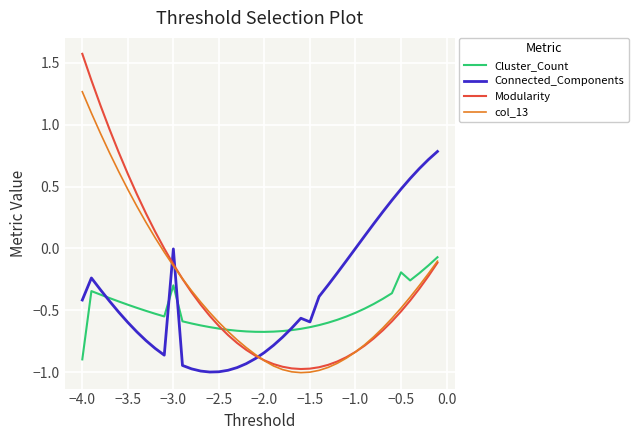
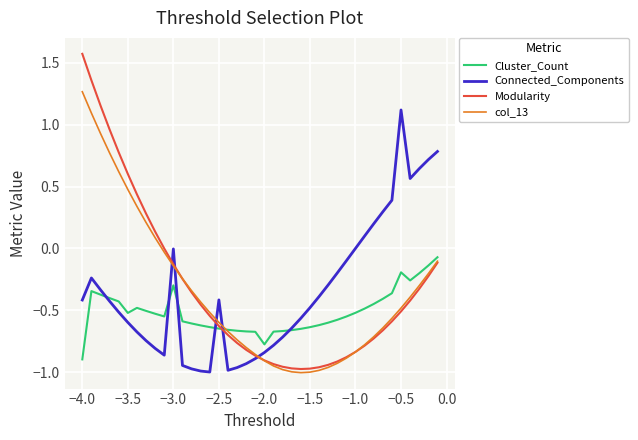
  {
    "Cluster_Count": {
      "−4.0": -0.90,
-     "−3.5": -0.46,
+     "−3.5": -0.52,
      "−3.0": -0.30,
      "−2.5": -0.65,
-     "−2.0": -0.67,
+     "−2.0": -0.78,
      "−1.5": -0.64,
      "−1.0": -0.52,
      "−0.5": -0.19
    },
    "Connected_Components": {
      "−4.0": -0.42,
      "−3.5": -0.60,
      "−3.0": 0.00,
-     "−2.5": -1.00,
+     "−2.5": -0.42,
      "−2.0": -0.84,
-     "−1.5": -0.59,
+     "−1.5": -0.48,
      "−1.0": 0.00,
-     "−0.5": 0.48
+     "−0.5": 1.12
    }
  }
